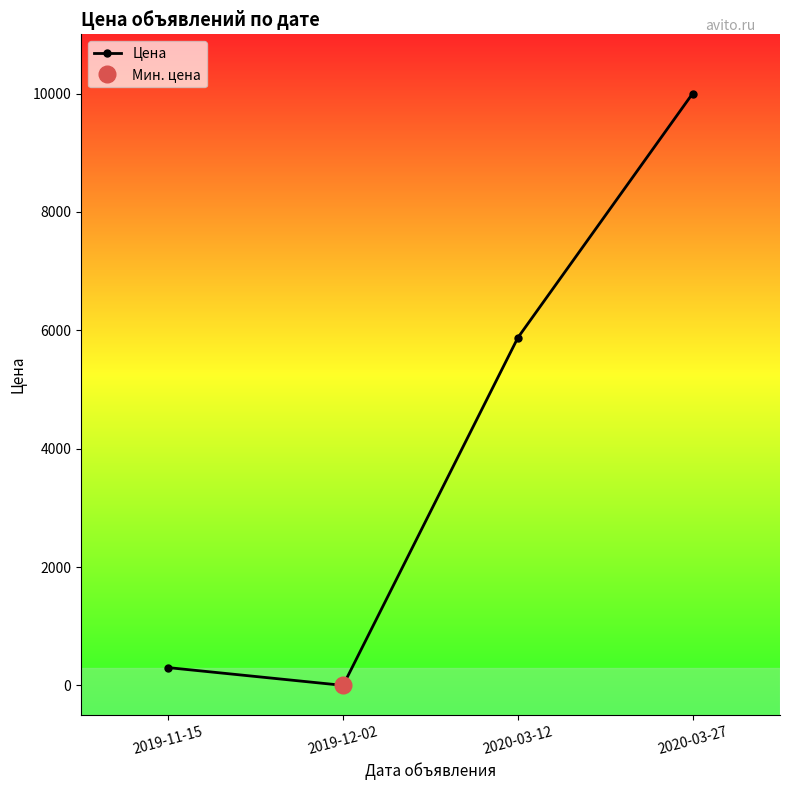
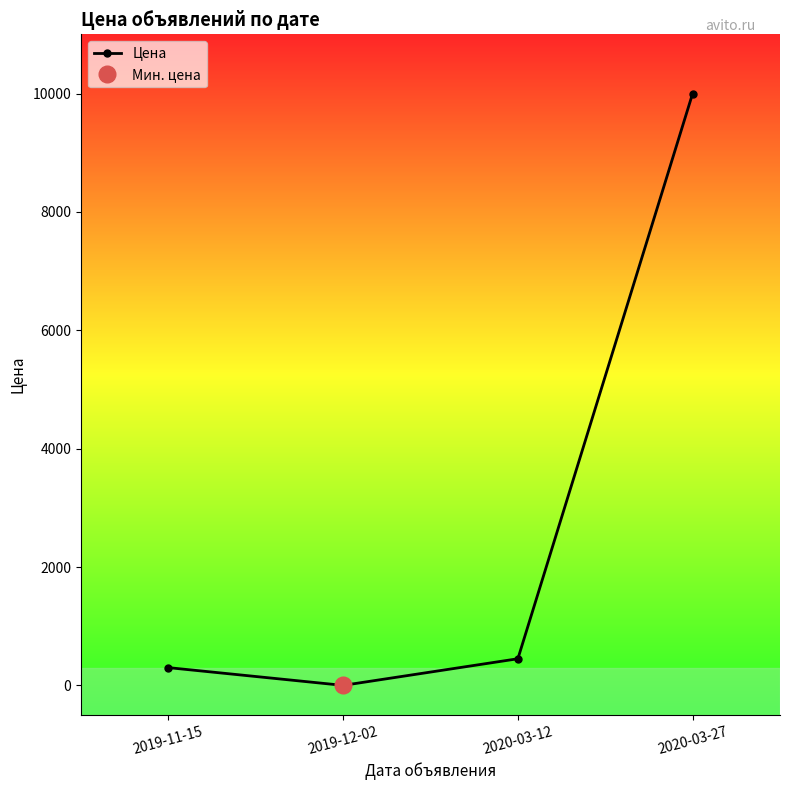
  {
    "Цена": {
-     "2020-03-12": 5900,
+     "2020-03-12": 500,
      "2020-03-27": 10000
    }
  }
